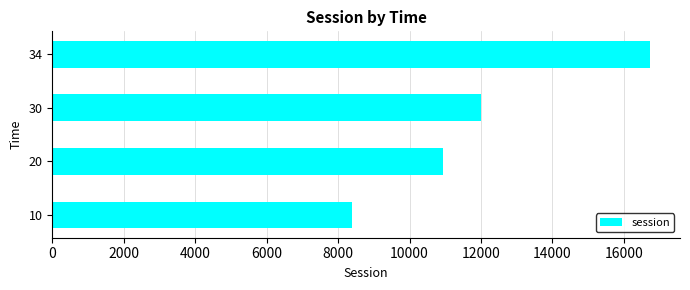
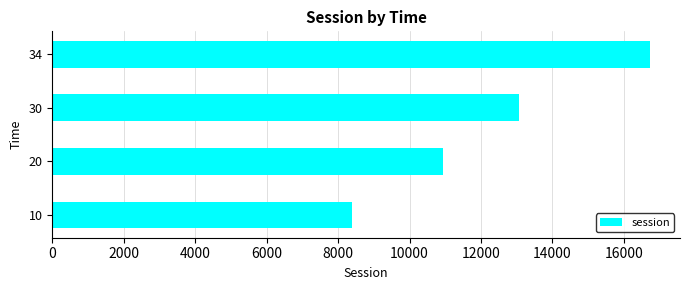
  {
    "34": 16700,
-   "30": 12000,
+   "30": 13100,
    "20": 10900,
    "10": 8400
  }
